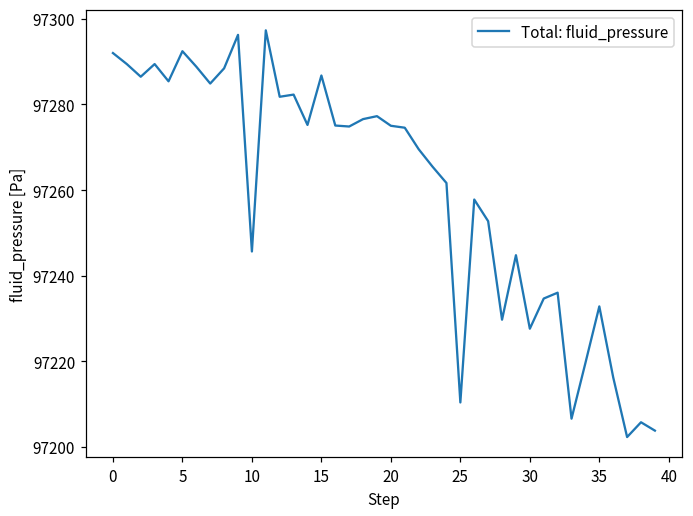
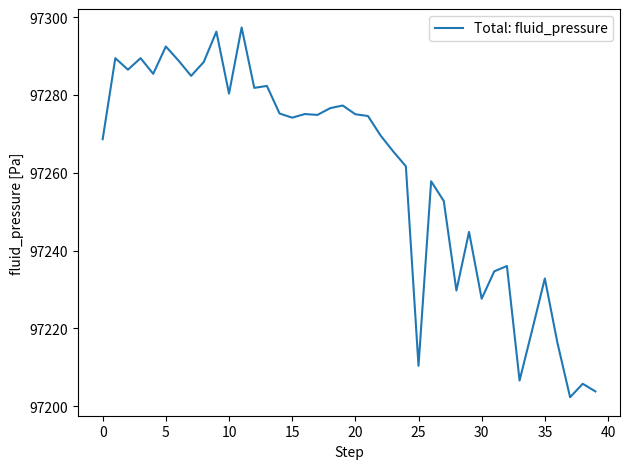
  {
-   "0": 97292,
+   "0": 97269,
    "5": 97292,
-   "10": 97246,
-   "15": 97287,
+   "10": 97280,
+   "15": 97274,
    "20": 97275,
    "25": 97210,
    "30": 97228,
    "35": 97233
  }
